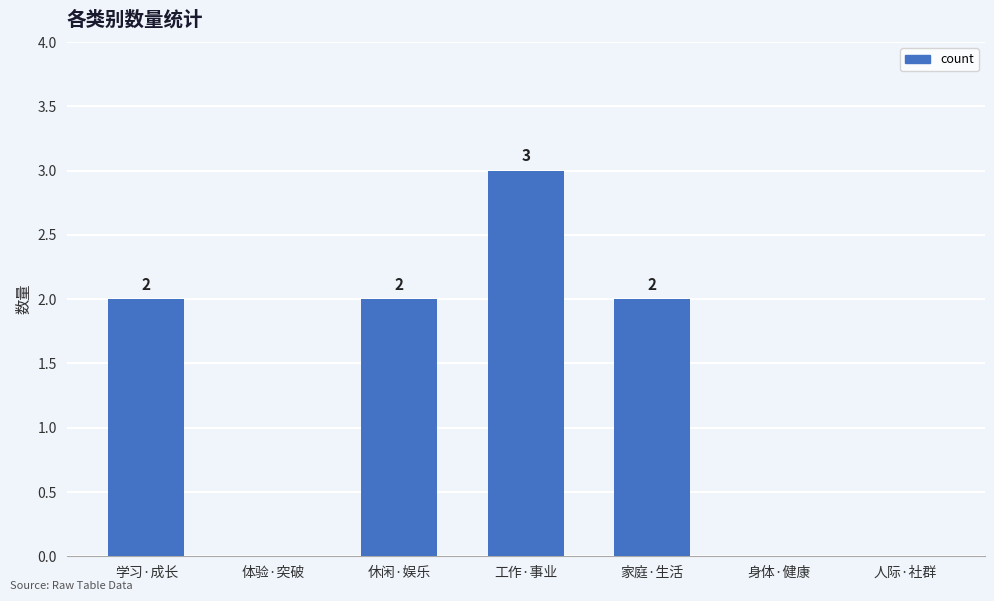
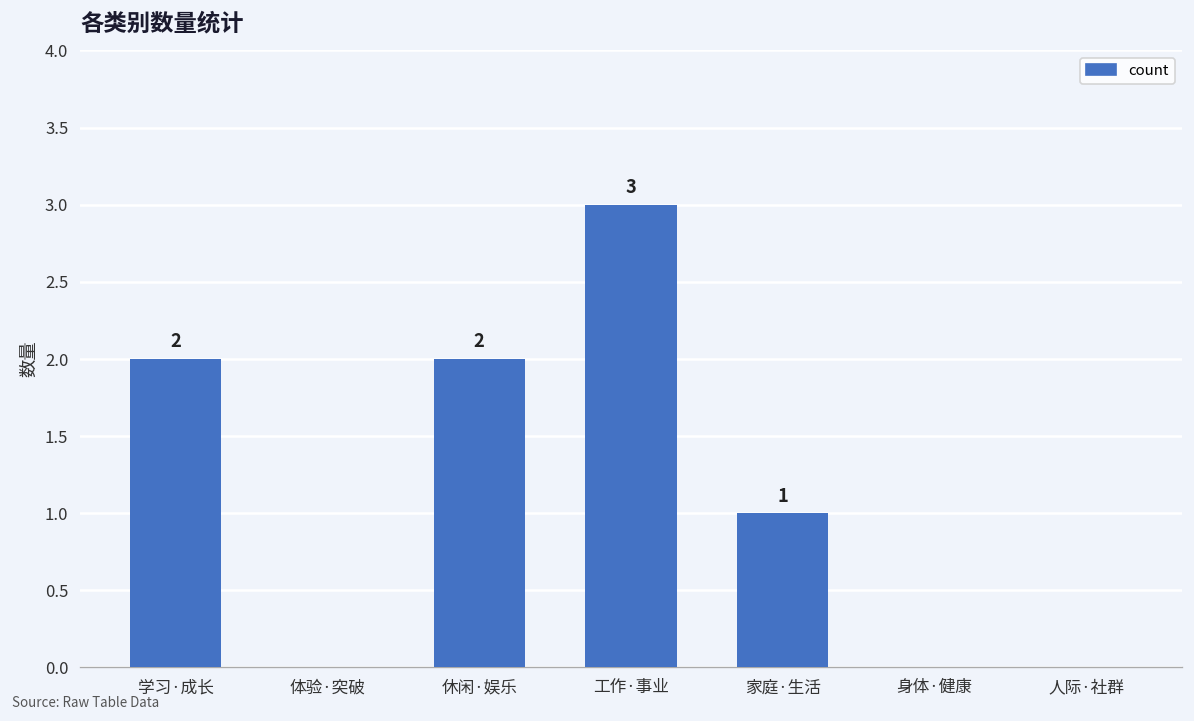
  {
    "学习·成长": 2,
    "休闲·娱乐": 2,
    "工作·事业": 3,
-   "家庭·生活": 2
+   "家庭·生活": 1
  }
